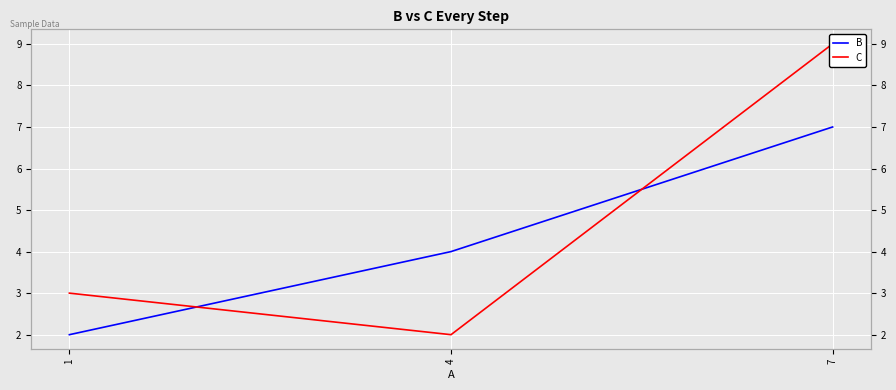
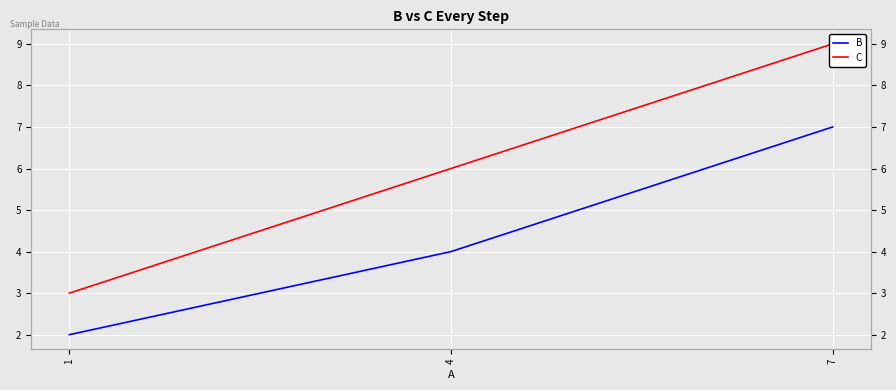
  {
    "B": {
      "1": 2,
      "4": 4,
      "7": 7
    },
    "C": {
      "1": 3,
-     "4": 2
+     "4": 6
    }
  }
